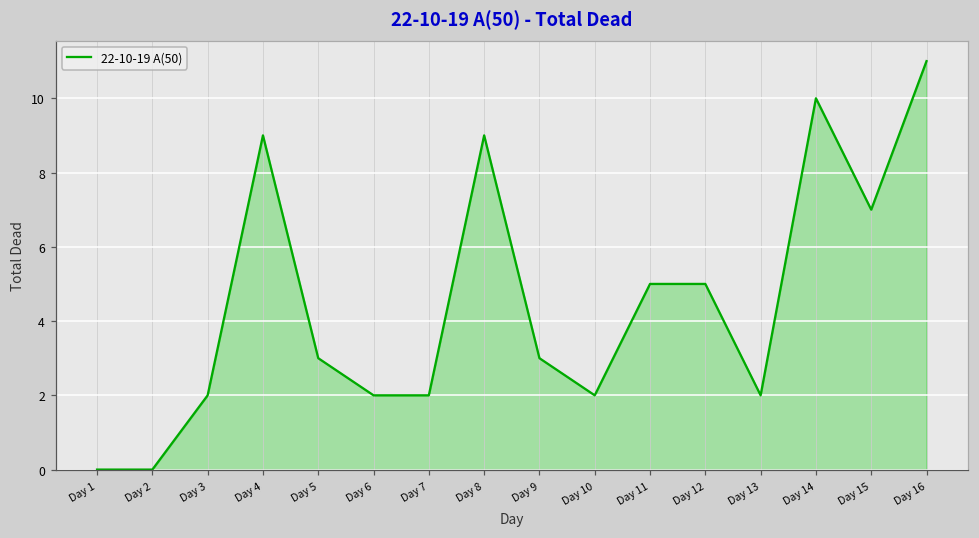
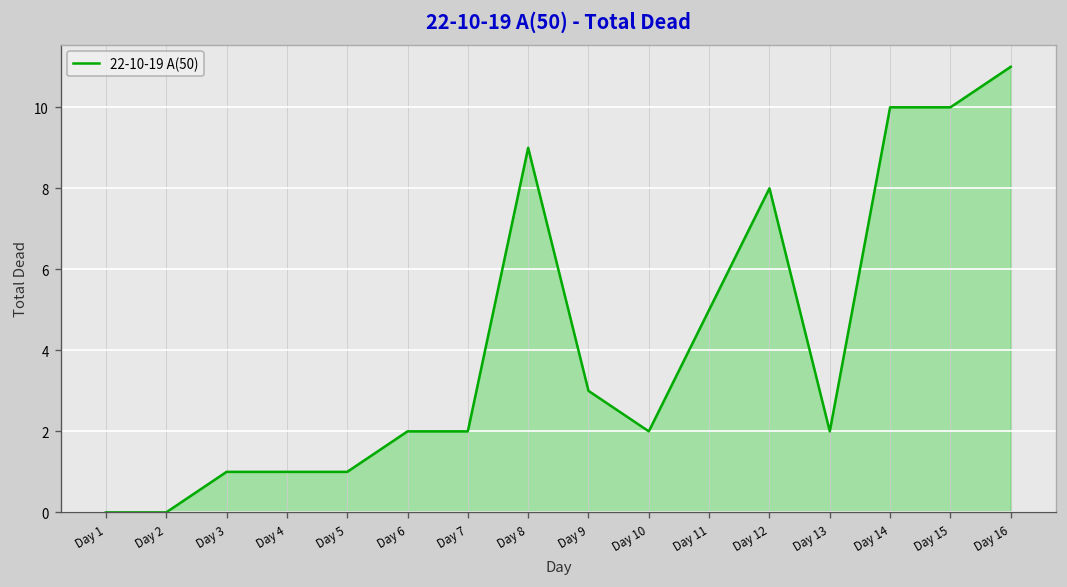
  {
    "Day 1": 0,
    "Day 2": 0,
-   "Day 3": 2,
-   "Day 4": 9,
-   "Day 5": 3,
+   "Day 3": 1,
+   "Day 4": 1,
+   "Day 5": 1,
    "Day 6": 2,
    "Day 7": 2,
    "Day 8": 9,
    "Day 9": 3,
    "Day 10": 2,
    "Day 11": 5,
-   "Day 12": 5,
+   "Day 12": 8,
    "Day 13": 2,
    "Day 14": 10,
-   "Day 15": 7,
+   "Day 15": 10,
    "Day 16": 11
  }
